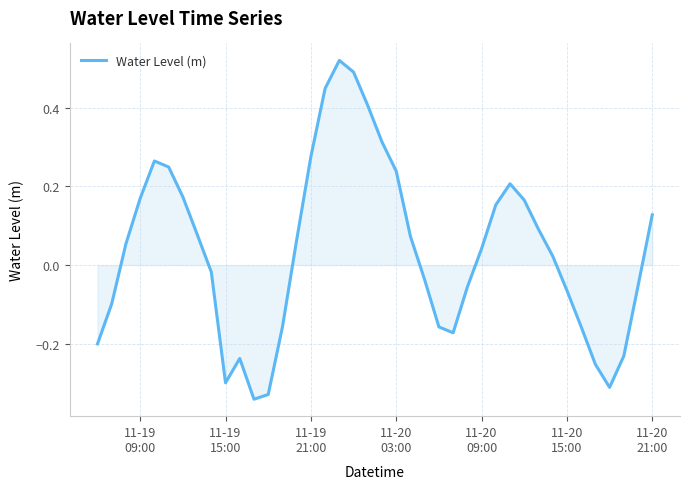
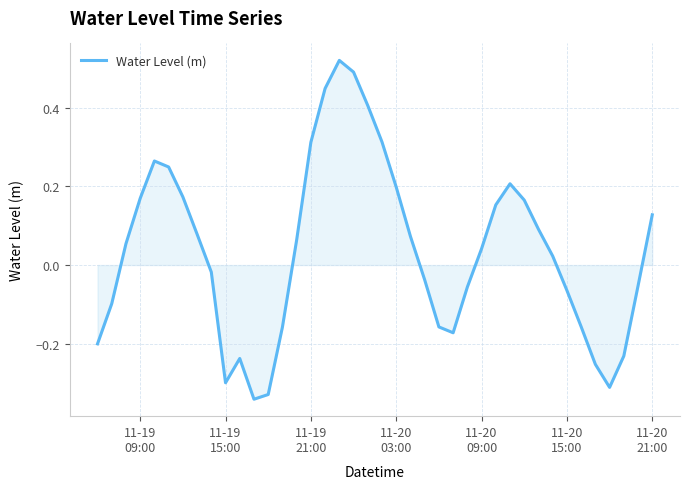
  {
    "Water Level (m)": {
      "11-19 15:00": -0.30,
-     "11-19 21:00": 0.28,
-     "11-20 03:00": 0.24,
+     "11-19 21:00": 0.31,
+     "11-20 03:00": 0.20,
      "11-20 15:00": -0.06
    }
  }
